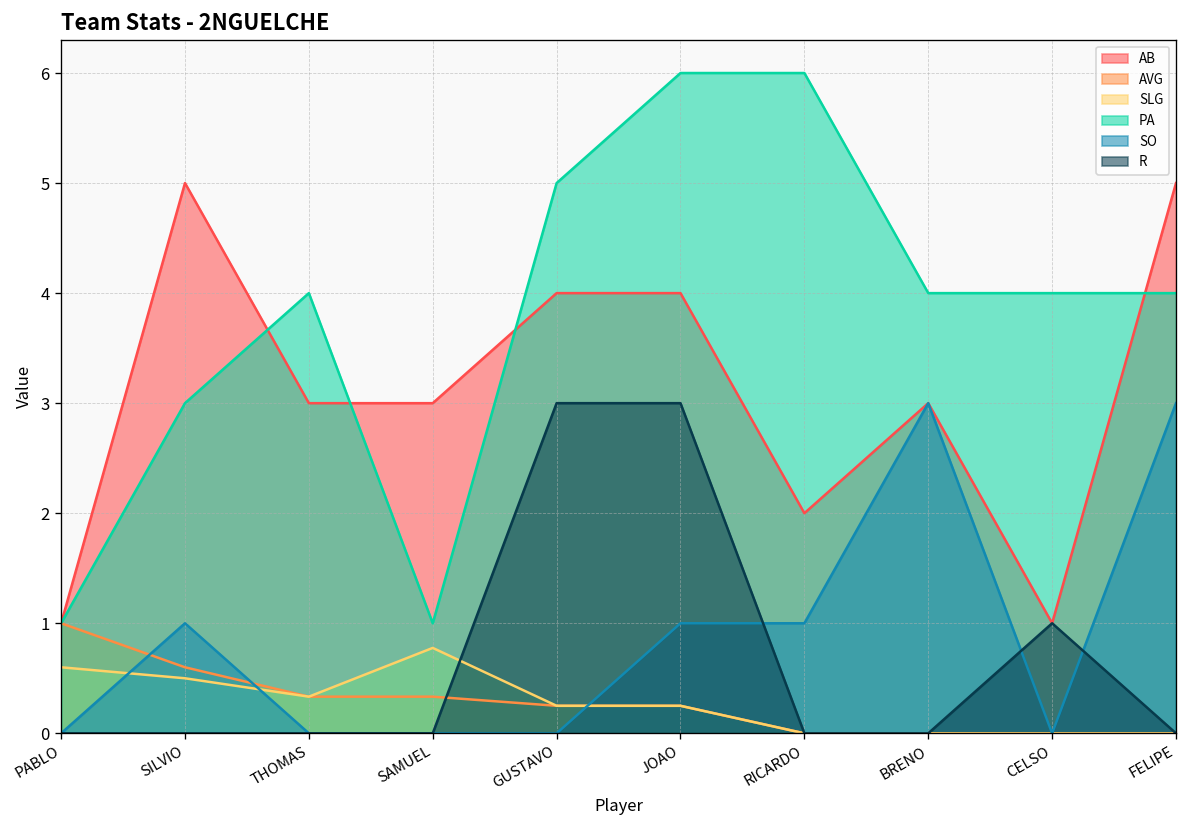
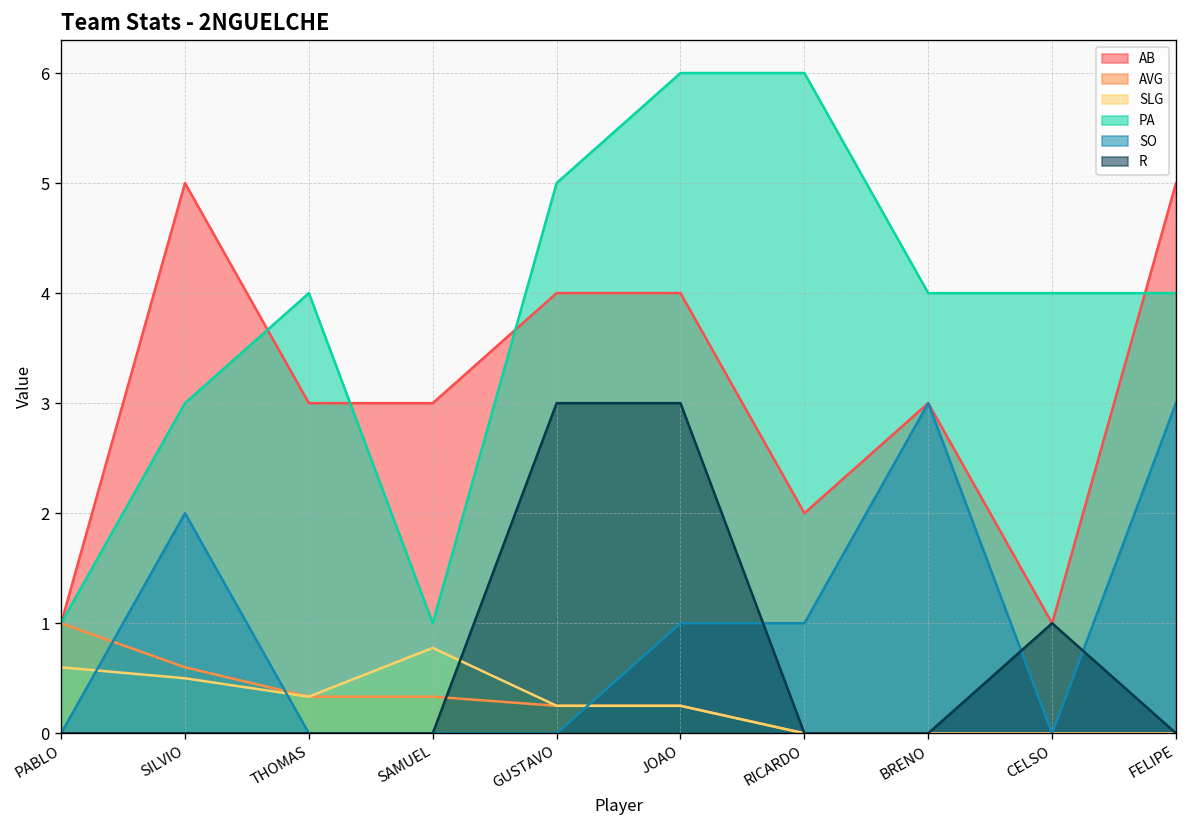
  {
    "SLG": {
      "PABLO": 0.6,
      "SILVIO": 0.5,
      "SAMUEL": 0.8
    },
    "PA": {
      "SILVIO": 3,
      "THOMAS": 4,
      "SAMUEL": 1,
      "GUSTAVO": 5,
      "JOAO": 6,
      "RICARDO": 6,
      "BRENO": 4,
      "CELSO": 4,
      "FELIPE": 4
    },
    "SO": {
-     "SILVIO": 1,
+     "SILVIO": 2,
      "GUSTAVO": 0,
      "JOAO": 1,
      "RICARDO": 1,
      "FELIPE": 3
    },
    "R": {
      "SILVIO": 0,
      "GUSTAVO": 3,
      "JOAO": 3
    }
  }
